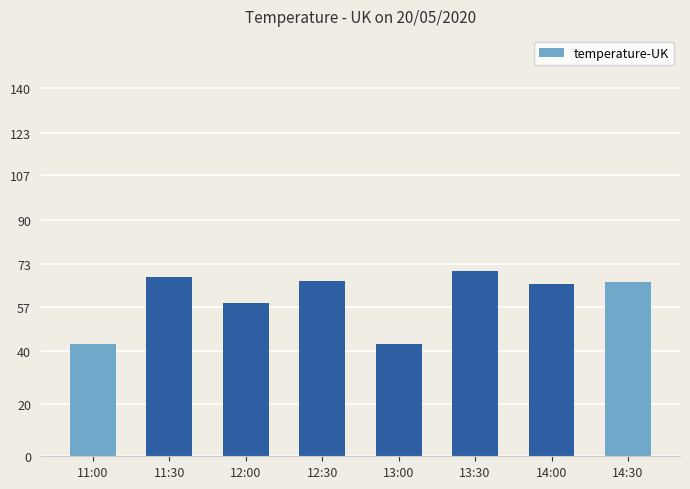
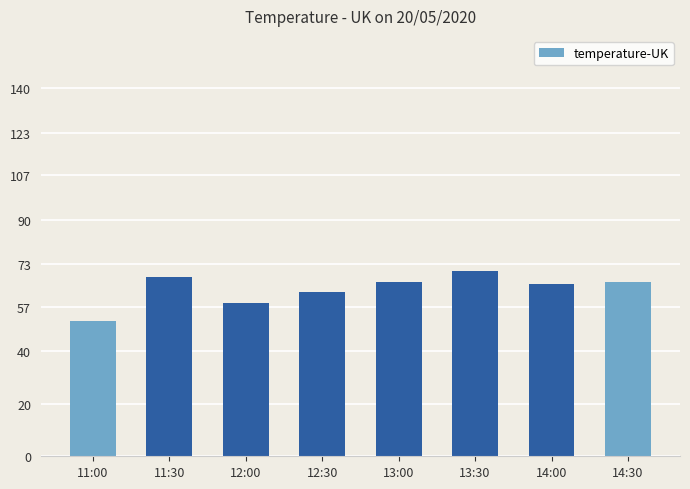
  {
-   "11:00": 43,
+   "11:00": 52,
    "11:30": 68,
    "12:00": 58,
-   "12:30": 67,
-   "13:00": 43,
+   "12:30": 62,
+   "13:00": 67,
    "13:30": 71,
    "14:00": 66,
    "14:30": 66
  }
